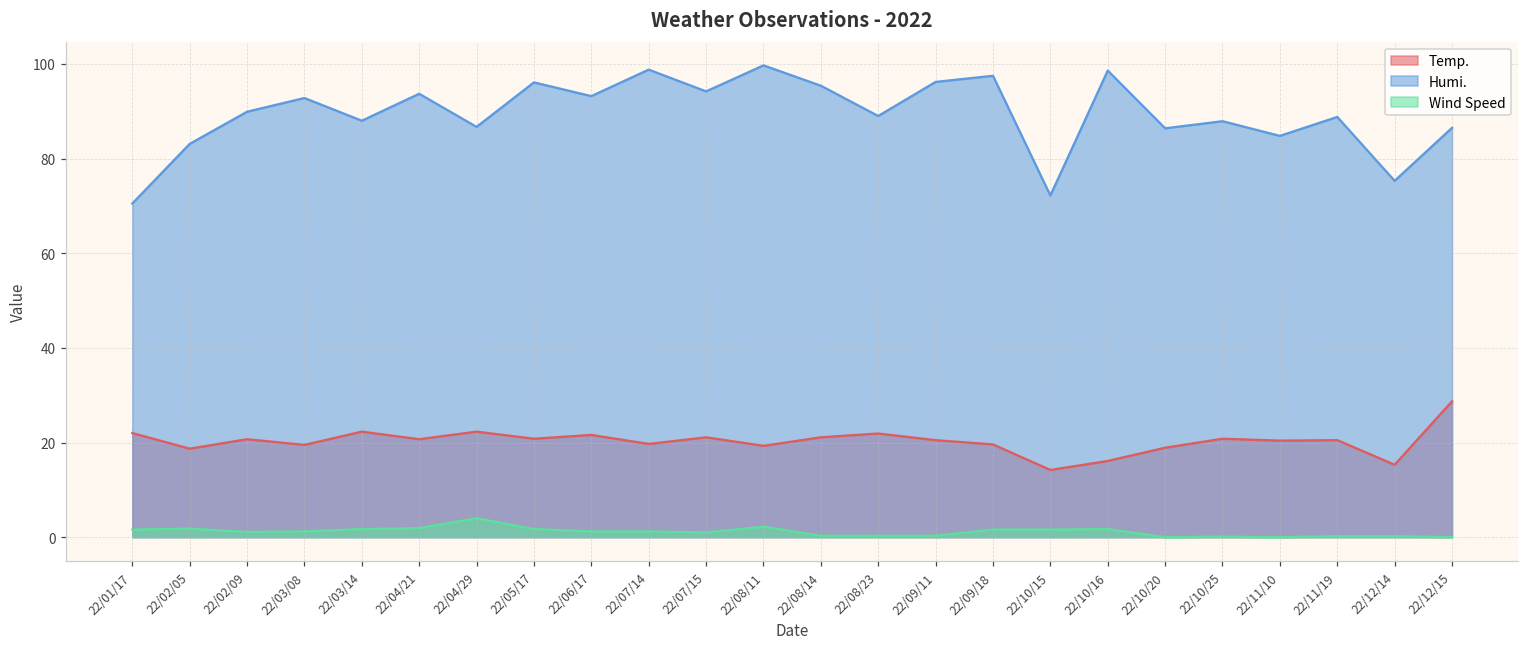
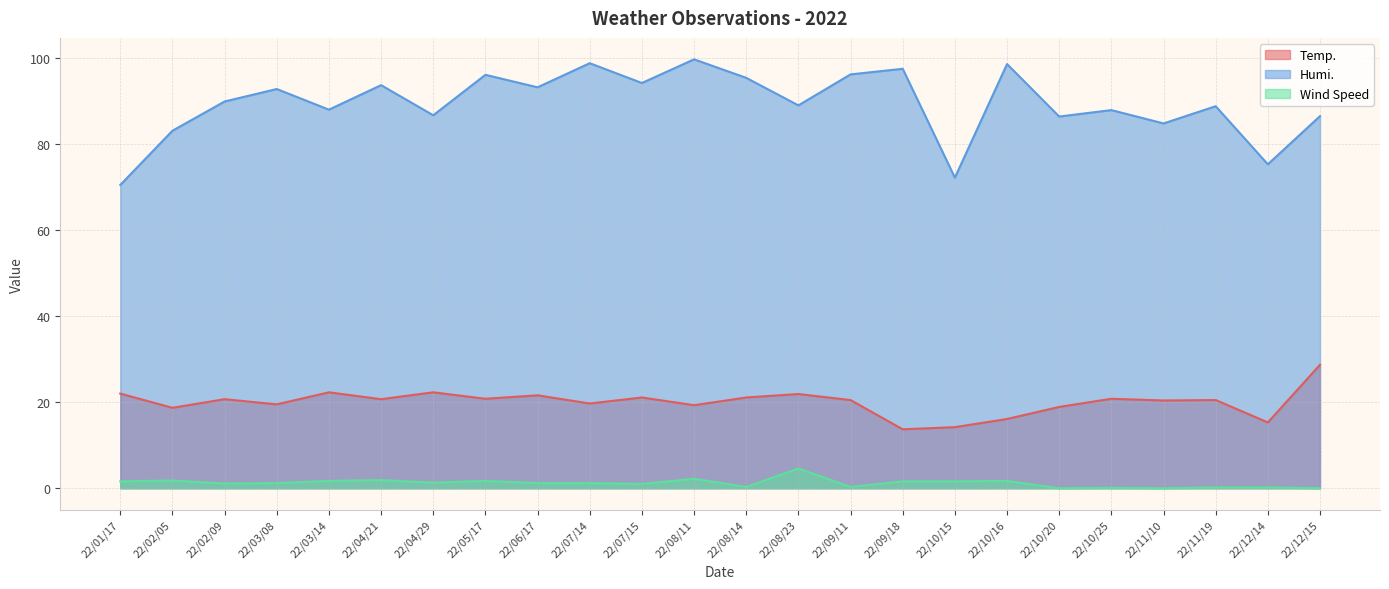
  {
    "Temp.": {
      "22/01/17": 22,
      "22/02/05": 19,
      "22/02/09": 21,
      "22/03/08": 20,
      "22/03/14": 22,
      "22/04/21": 21,
      "22/04/29": 22,
      "22/05/17": 21,
      "22/06/17": 22,
      "22/07/14": 20,
      "22/07/15": 21,
      "22/08/11": 19,
      "22/08/14": 21,
      "22/08/23": 22,
      "22/09/11": 21,
-     "22/09/18": 20,
+     "22/09/18": 14,
      "22/10/15": 14,
      "22/10/16": 16,
      "22/10/20": 19,
      "22/10/25": 21,
      "22/11/10": 20,
      "22/11/19": 21,
      "22/12/14": 15,
      "22/12/15": 29
    },
    "Humi.": {
      "22/01/17": 71,
      "22/02/05": 83,
      "22/02/09": 90,
      "22/03/08": 93,
      "22/03/14": 88,
      "22/04/21": 94,
      "22/04/29": 87,
      "22/05/17": 96,
      "22/06/17": 93,
      "22/07/14": 99,
      "22/07/15": 94,
      "22/08/11": 100,
      "22/08/14": 95,
      "22/08/23": 89,
      "22/09/11": 96,
      "22/09/18": 98,
      "22/10/15": 72,
      "22/10/16": 99,
      "22/10/20": 86,
      "22/10/25": 88,
      "22/11/10": 85,
      "22/11/19": 89,
      "22/12/14": 75,
      "22/12/15": 87
    },
    "Wind Speed": {
      "22/01/17": 2,
      "22/02/05": 2,
      "22/02/09": 1,
      "22/03/08": 1,
      "22/03/14": 2,
      "22/04/21": 2,
-     "22/04/29": 4,
+     "22/04/29": 1,
      "22/05/17": 2,
      "22/06/17": 1,
      "22/07/14": 1,
      "22/07/15": 1,
      "22/08/11": 2,
      "22/08/14": 0,
-     "22/08/23": 0,
+     "22/08/23": 5,
      "22/09/11": 0,
      "22/09/18": 2,
      "22/10/15": 2,
      "22/10/16": 2,
      "22/10/20": 0,
      "22/10/25": 0,
      "22/11/10": 0,
      "22/11/19": 0,
      "22/12/14": 0,
      "22/12/15": 0
    }
  }
